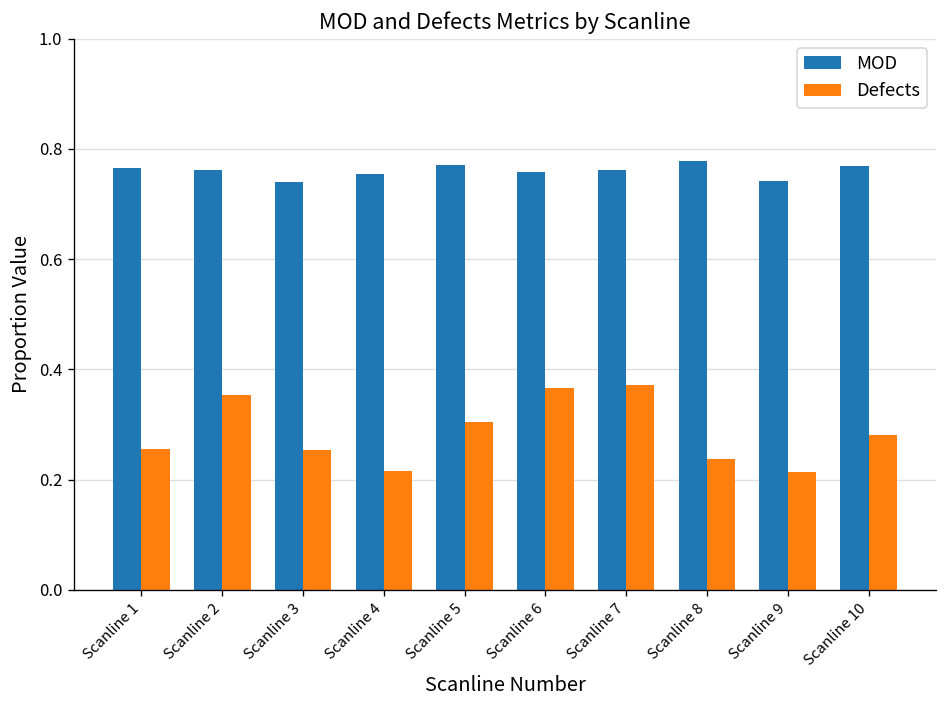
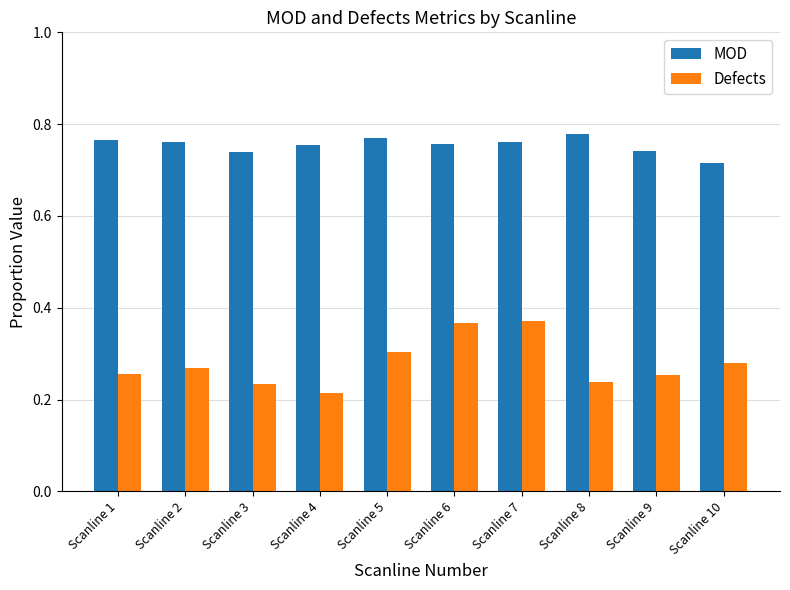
  {
    "MOD": {
      "Scanline 1": 0.77,
      "Scanline 2": 0.76,
      "Scanline 3": 0.74,
      "Scanline 4": 0.76,
      "Scanline 5": 0.77,
      "Scanline 6": 0.76,
      "Scanline 7": 0.76,
      "Scanline 8": 0.78,
      "Scanline 9": 0.74,
-     "Scanline 10": 0.77
+     "Scanline 10": 0.71
    },
    "Defects": {
      "Scanline 1": 0.26,
-     "Scanline 2": 0.35,
-     "Scanline 3": 0.25,
+     "Scanline 2": 0.27,
+     "Scanline 3": 0.23,
      "Scanline 4": 0.21,
      "Scanline 5": 0.30,
      "Scanline 6": 0.37,
      "Scanline 7": 0.37,
      "Scanline 8": 0.24,
-     "Scanline 9": 0.21,
+     "Scanline 9": 0.25,
      "Scanline 10": 0.28
    }
  }
